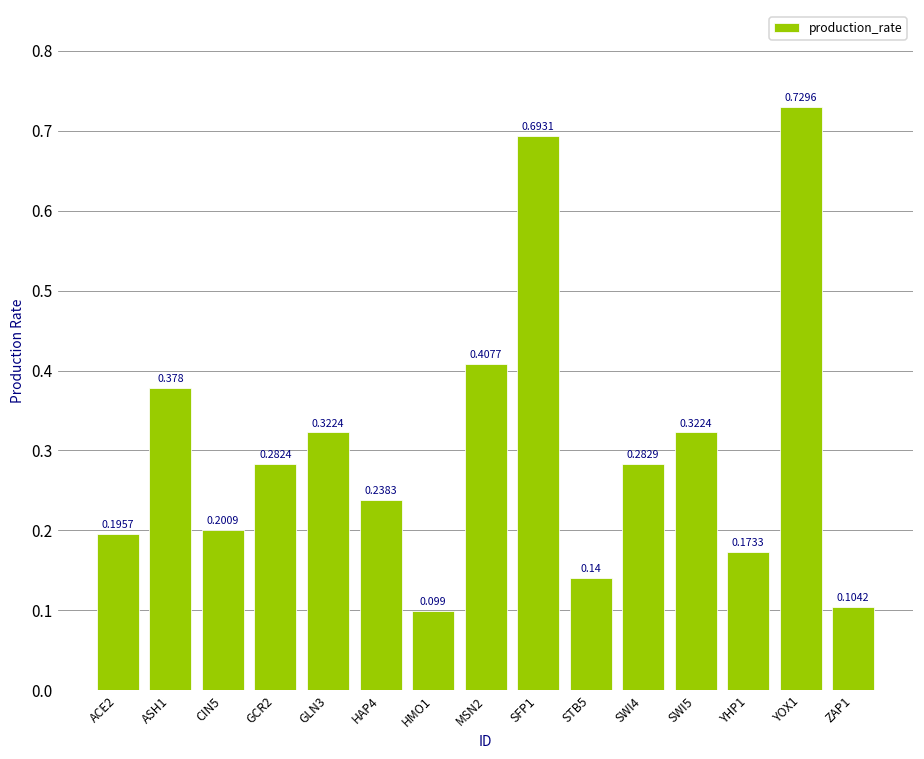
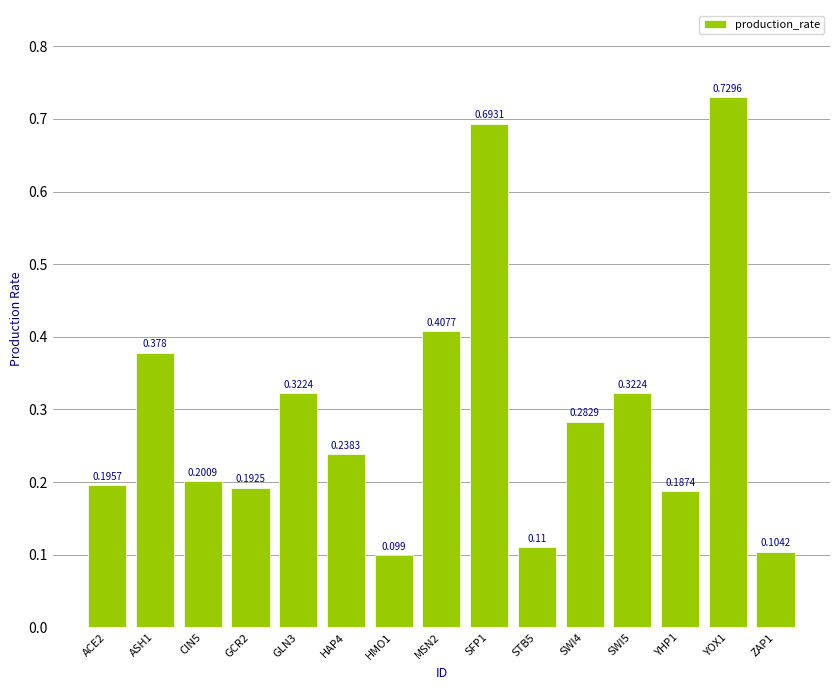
  {
    "ACE2": 0.1957,
    "ASH1": 0.378,
    "CIN5": 0.2009,
-   "GCR2": 0.2824,
+   "GCR2": 0.1925,
    "GLN3": 0.3224,
    "HAP4": 0.2383,
    "HMO1": 0.099,
    "MSN2": 0.4077,
    "SFP1": 0.6931,
-   "STB5": 0.14,
+   "STB5": 0.11,
    "SWI4": 0.2829,
    "SWI5": 0.3224,
-   "YHP1": 0.1733,
+   "YHP1": 0.1874,
    "YOX1": 0.7296,
    "ZAP1": 0.1042
  }
